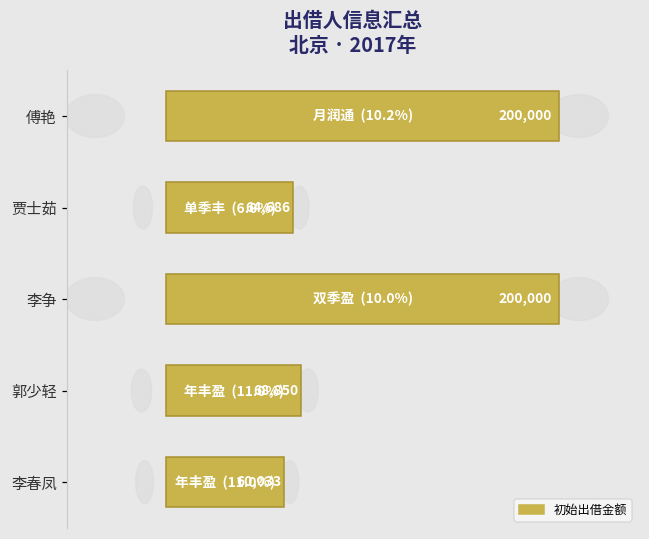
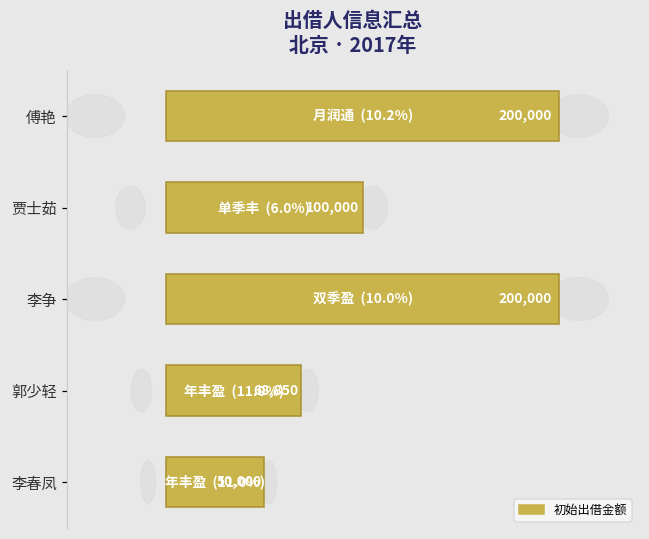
  {
    "傅艳": "200,000",
-   "贾士茹": "64,686",
+   "贾士茹": "100,000",
    "李争": "200,000",
-   "李春凤": "60,033"
+   "李春凤": "50,000"
  }
